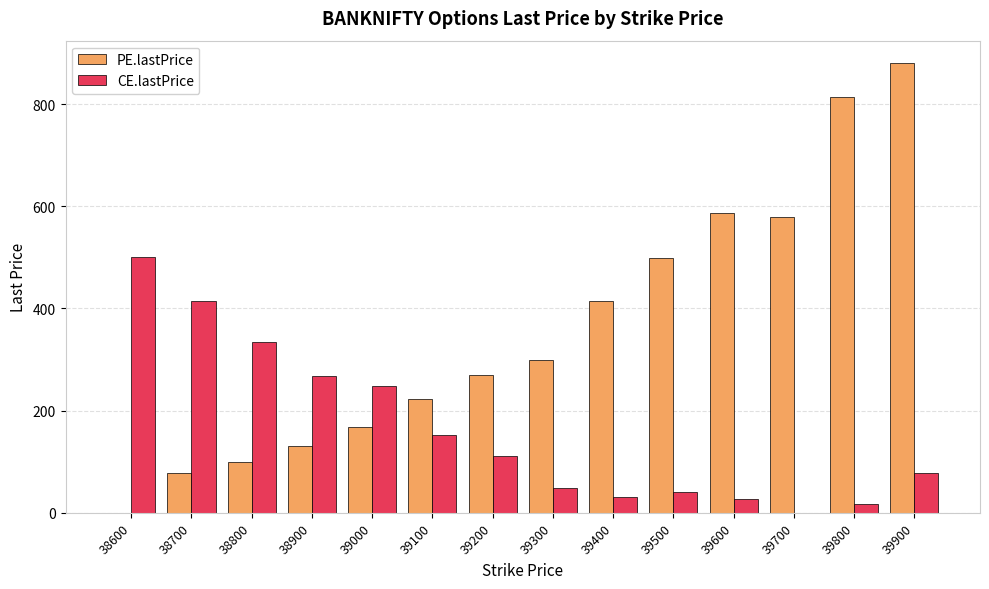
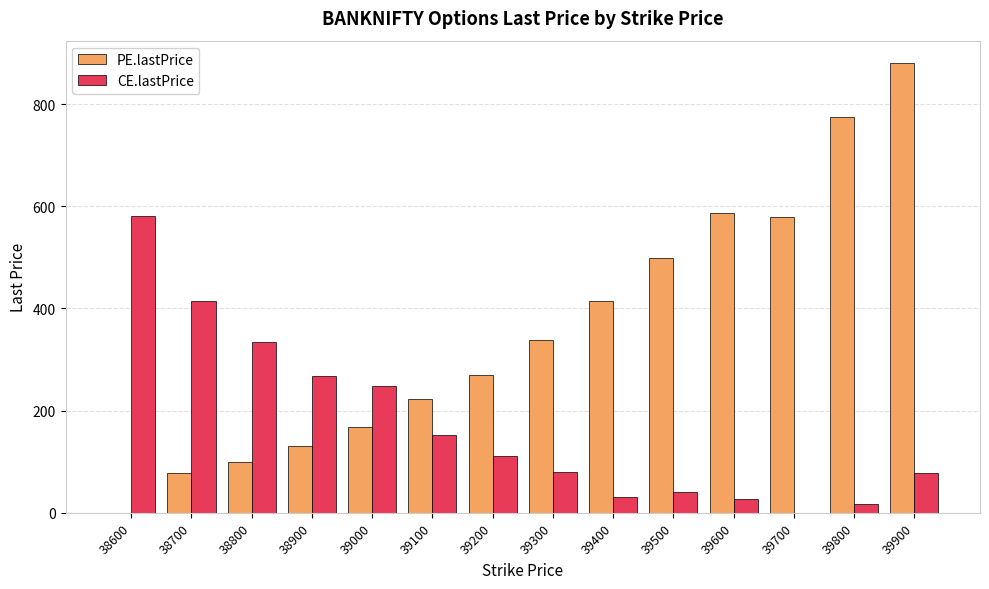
  {
    "PE.lastPrice": {
      "38600": 0,
      "38700": 80,
      "38800": 100,
      "38900": 130,
      "39000": 170,
      "39100": 220,
      "39200": 270,
-     "39300": 300,
+     "39300": 340,
      "39400": 420,
      "39500": 500,
      "39600": 590,
      "39700": 580,
-     "39800": 810,
+     "39800": 770,
      "39900": 880
    },
    "CE.lastPrice": {
-     "38600": 500,
+     "38600": 580,
      "38700": 410,
      "38800": 330,
      "38900": 270,
      "39000": 250,
      "39100": 150,
      "39200": 110,
-     "39300": 50,
+     "39300": 80,
      "39400": 30,
      "39500": 40,
      "39600": 30,
      "39700": 0,
      "39800": 20,
      "39900": 80
    }
  }
